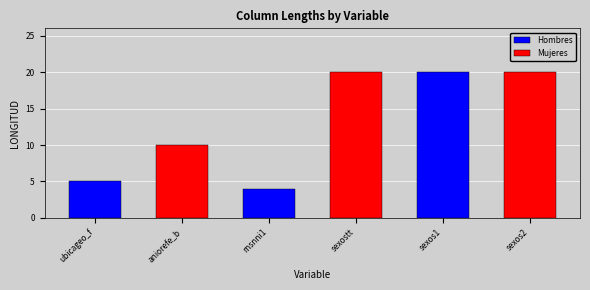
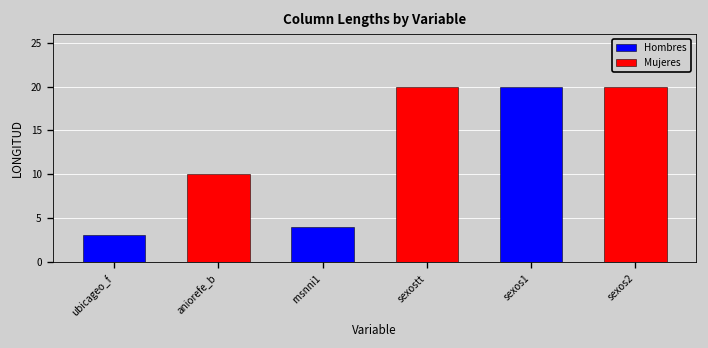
  {
-   "ubicageo_f": 5,
+   "ubicageo_f": 3,
    "aniorefe_b": 10,
    "rnsnni1": 4,
    "sexostt": 20,
    "sexos1": 20,
    "sexos2": 20
  }
